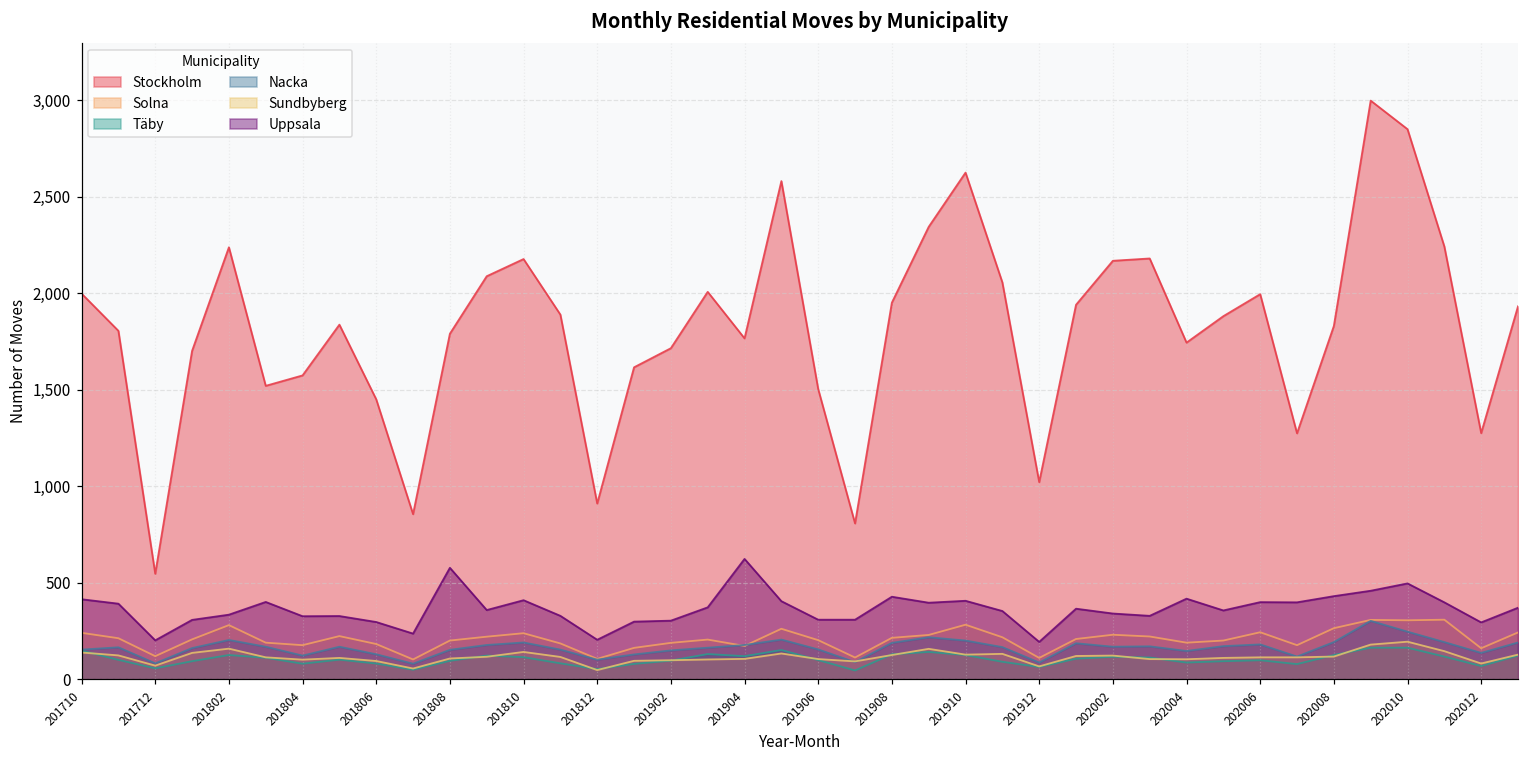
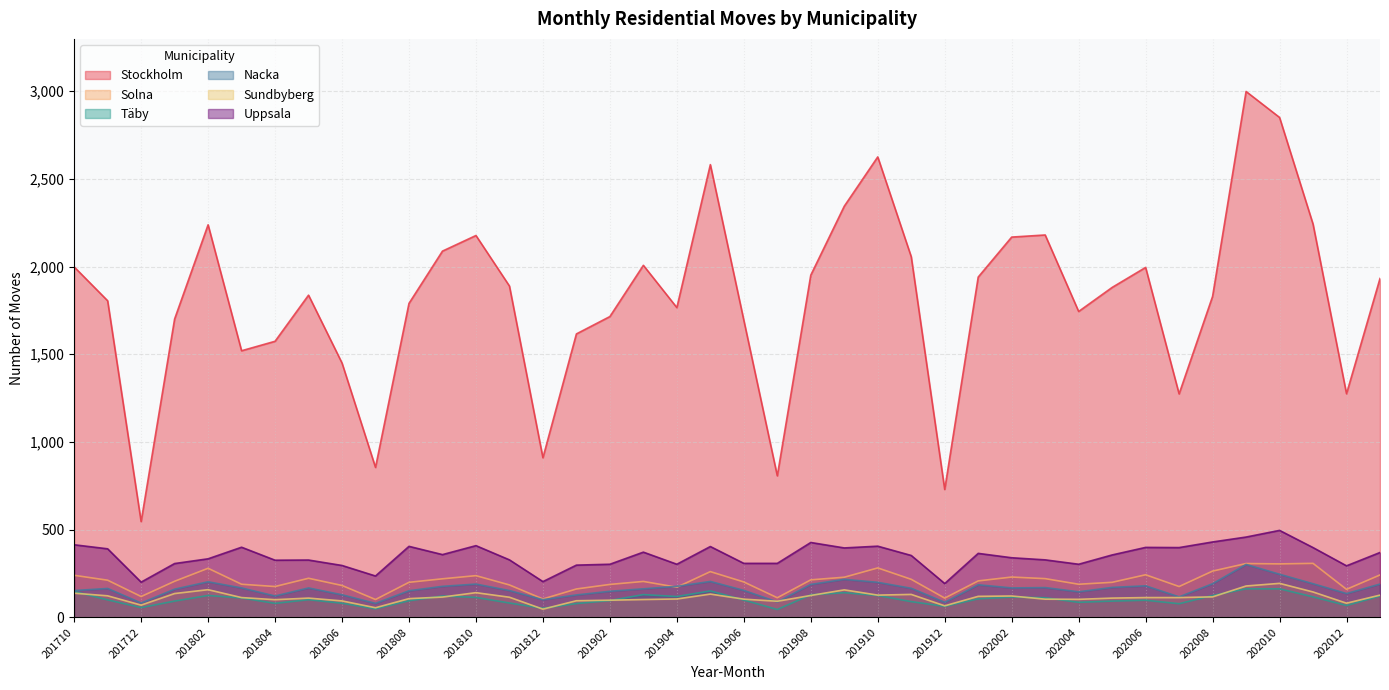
  {
    "Stockholm": {
      "201710": "2,000",
      "201712": "550",
      "201802": "2,240",
      "201804": "1,570",
      "201806": "1,450",
      "201808": "1,790",
      "201810": "2,180",
      "201812": "910",
      "201902": "1,720",
      "201904": "1,770",
-     "201906": "1,500",
+     "201906": "1,690",
      "201908": "1,950",
      "201910": "2,630",
-     "201912": "1,020",
+     "201912": "730",
      "202002": "2,170",
      "202004": "1,740",
      "202006": "2,000",
      "202008": "1,830",
      "202010": "2,850",
      "202012": "1,280"
    },
    "Uppsala": {
      "201710": "410",
      "201712": "200",
      "201802": "330",
      "201804": "330",
      "201806": "300",
-     "201808": "580",
+     "201808": "410",
      "201810": "410",
      "201812": "200",
      "201902": "300",
-     "201904": "620",
+     "201904": "300",
      "201906": "310",
      "201908": "430",
      "201910": "410",
      "201912": "190",
      "202002": "340",
-     "202004": "420",
+     "202004": "300",
      "202006": "400",
      "202008": "430",
      "202010": "500",
      "202012": "290"
    }
  }
